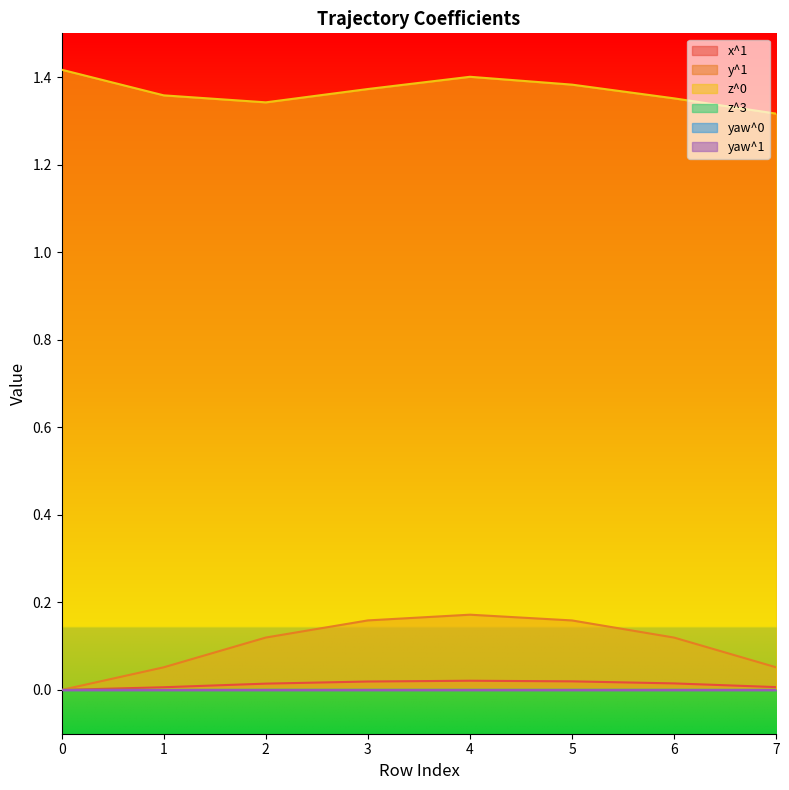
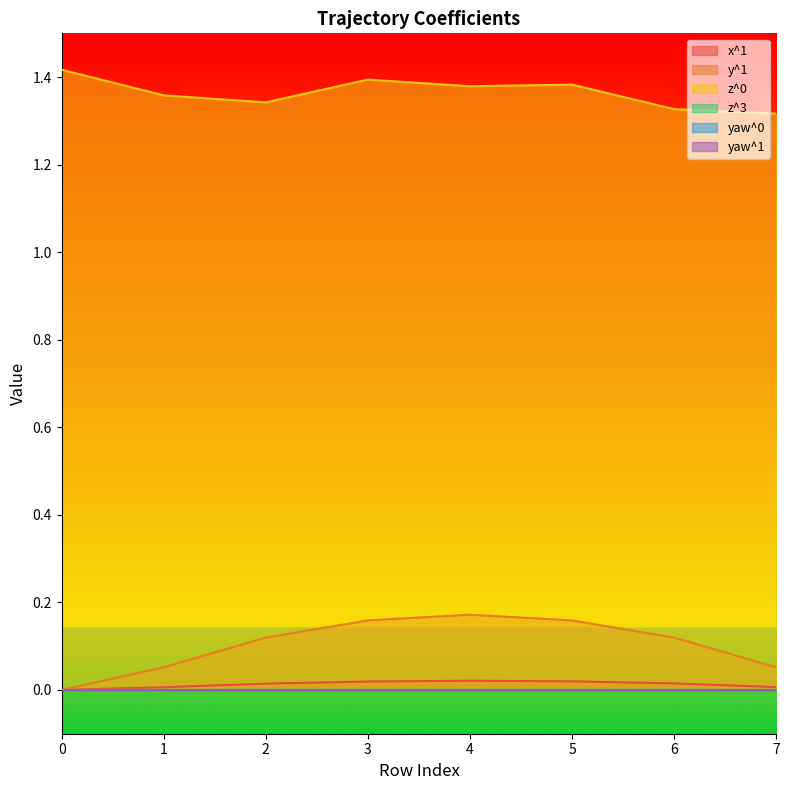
  {
    "z^0": {
      "0": 1.42,
      "1": 1.36,
      "2": 1.34,
-     "3": 1.37,
-     "4": 1.40,
+     "3": 1.39,
+     "4": 1.38,
      "5": 1.38,
-     "6": 1.35,
+     "6": 1.33,
      "7": 1.32
    },
    "yaw^1": {
      "1": 0.00,
      "2": 0.00,
      "3": 0.00,
      "4": 0.00,
      "5": 0.00,
      "6": 0.00,
      "7": 0.00
    }
  }
